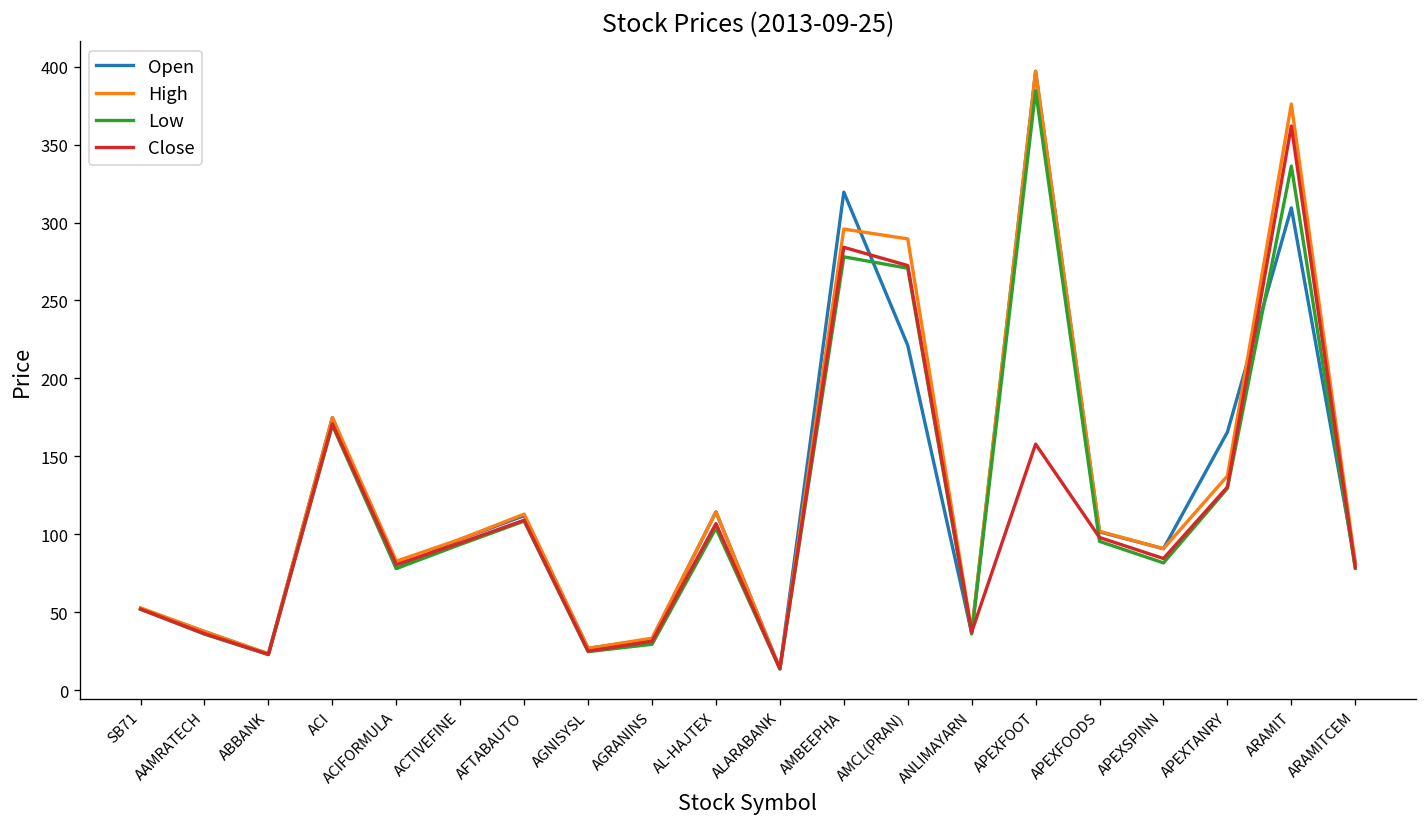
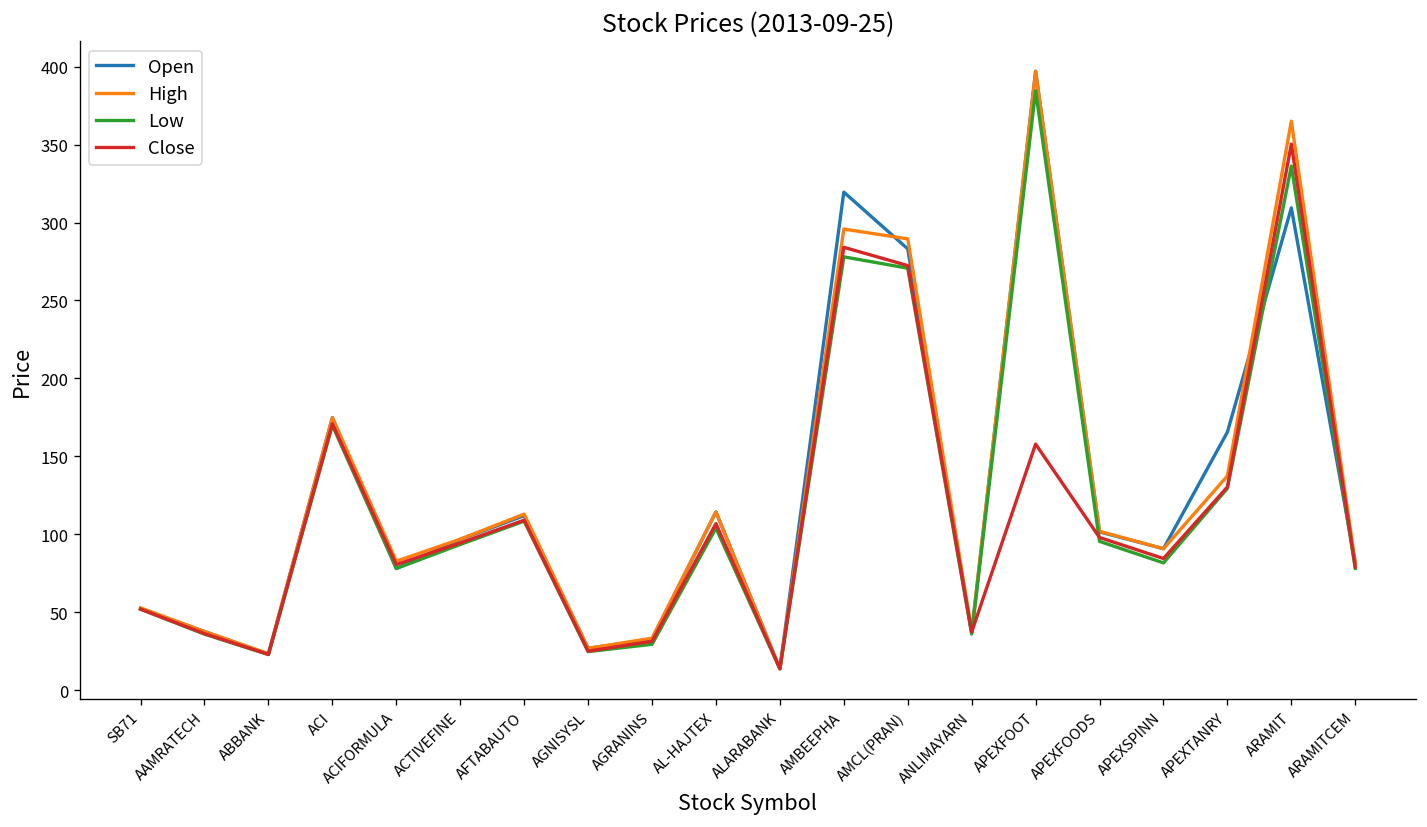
  {
    "Open": {
      "AMBEEPHA": 320,
-     "AMCL(PRAN)": 221,
+     "AMCL(PRAN)": 283,
      "APEXTANRY": 166,
      "ARAMIT": 309
    },
    "High": {
      "ACIFORMULA": 83,
      "AMBEEPHA": 296,
      "AMCL(PRAN)": 290,
      "APEXTANRY": 138,
-     "ARAMIT": 376
+     "ARAMIT": 365
    },
    "Low": {
      "AL-HAJTEX": 104,
      "AMBEEPHA": 278,
      "APEXFOOT": 385,
      "APEXFOODS": 96,
      "APEXSPINN": 82,
      "ARAMIT": 336
    },
    "Close": {
      "ACIFORMULA": 81,
      "AL-HAJTEX": 107,
      "AMBEEPHA": 284,
      "APEXFOOT": 158,
      "APEXFOODS": 98,
      "APEXSPINN": 85,
-     "ARAMIT": 362
+     "ARAMIT": 350
    }
  }
